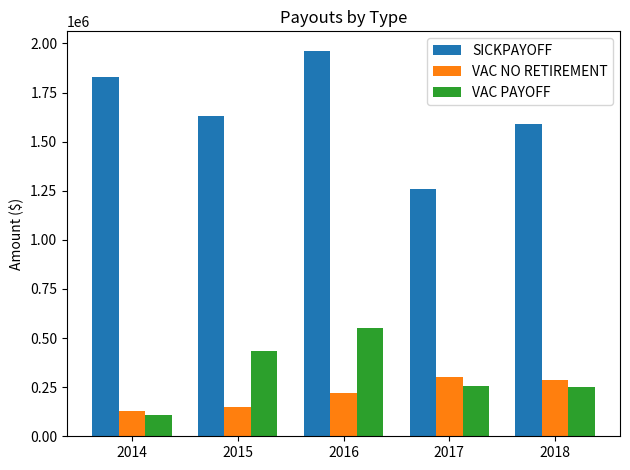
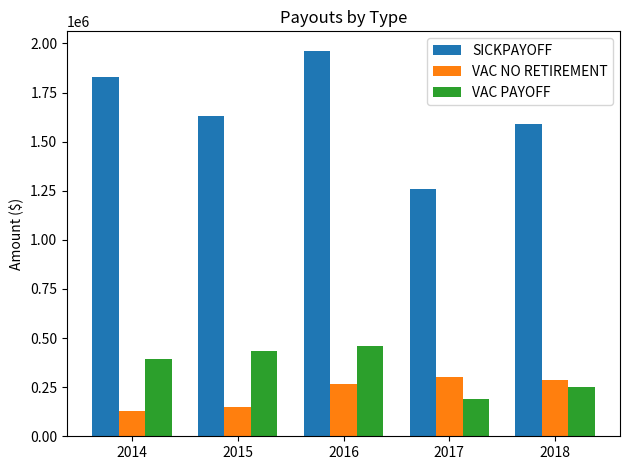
  {
    "SICKPAYOFF": {
      "2014": 1830000,
      "2015": 1630000,
      "2016": 1960000,
      "2017": 1260000,
      "2018": 1590000
    },
    "VAC NO RETIREMENT": {
      "2014": 130000,
      "2015": 150000,
-     "2016": 220000,
+     "2016": 260000,
      "2017": 300000,
      "2018": 290000
    },
    "VAC PAYOFF": {
-     "2014": 110000,
+     "2014": 390000,
      "2015": 430000,
-     "2016": 550000,
-     "2017": 260000,
+     "2016": 460000,
+     "2017": 190000,
      "2018": 250000
    }
  }
